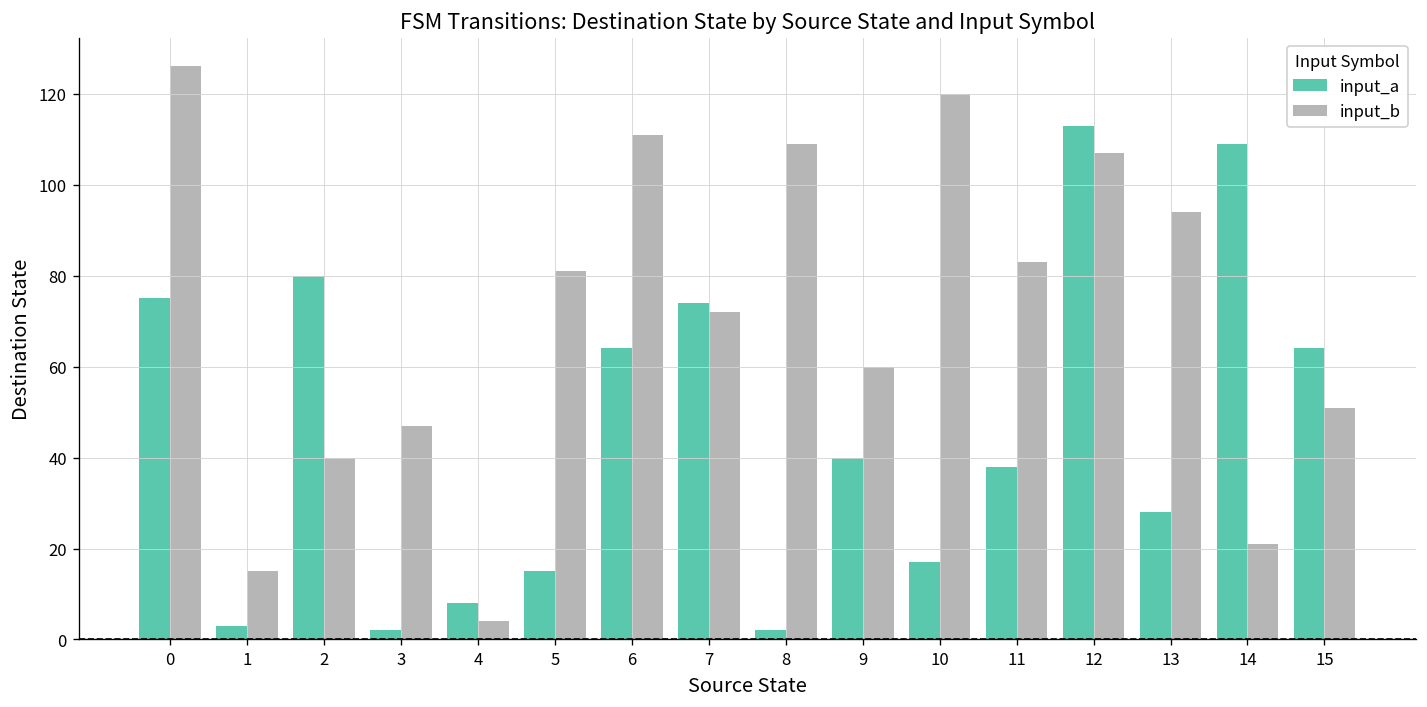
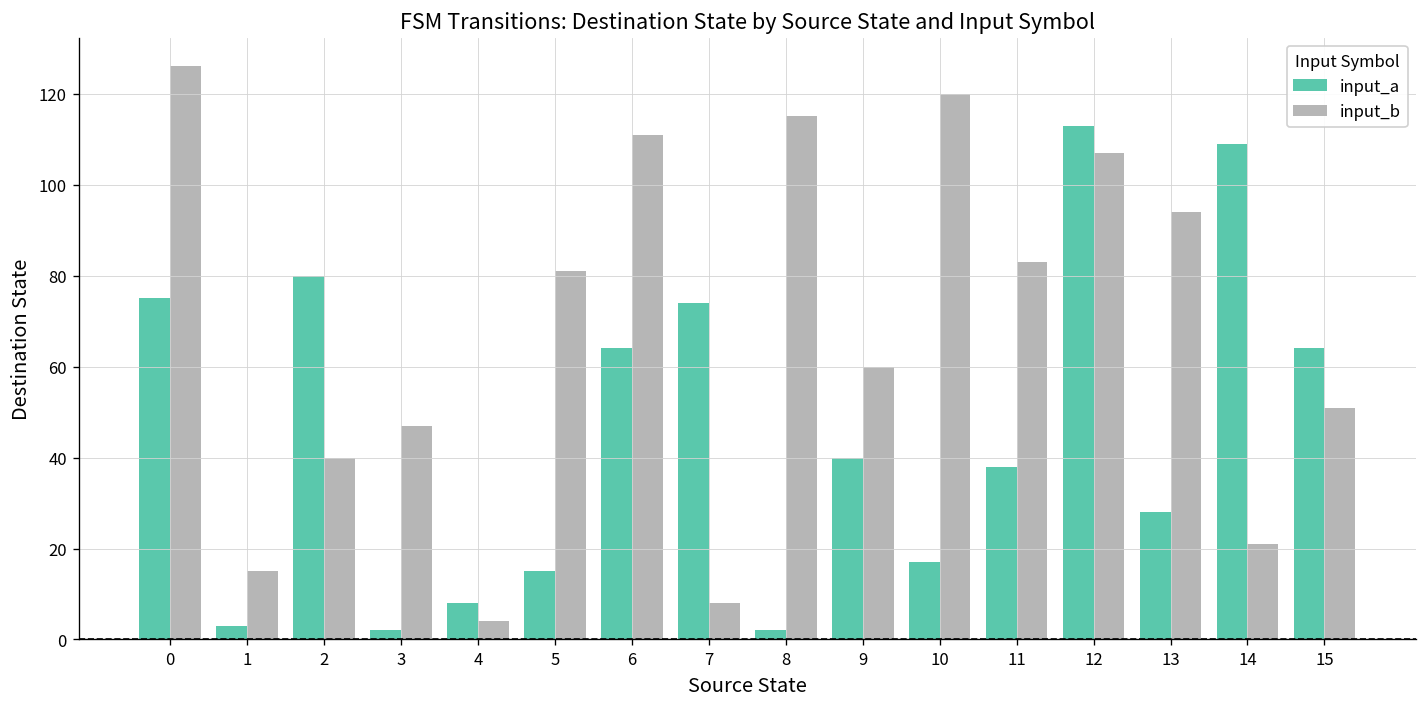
  {
    "input_a": {
      "0": 75,
      "1": 3,
      "2": 80,
      "3": 2,
      "4": 8,
      "5": 15,
      "6": 64,
      "7": 74,
      "8": 2,
      "9": 40,
      "10": 17,
      "11": 38,
      "12": 113,
      "13": 28,
      "14": 109,
      "15": 64
    },
    "input_b": {
      "0": 126,
      "1": 15,
      "2": 40,
      "3": 47,
      "4": 4,
      "5": 81,
      "6": 111,
-     "7": 72,
-     "8": 109,
+     "7": 8,
+     "8": 115,
      "9": 60,
      "10": 120,
      "11": 83,
      "12": 107,
      "13": 94,
      "14": 21,
      "15": 51
    }
  }
